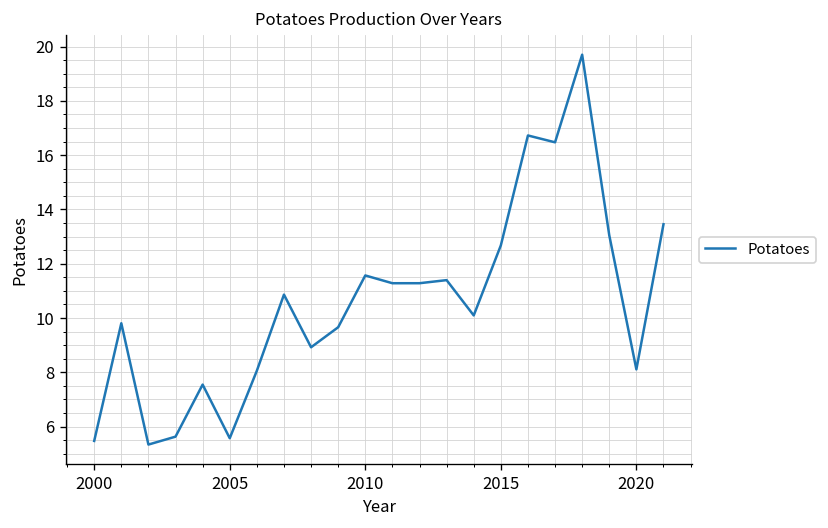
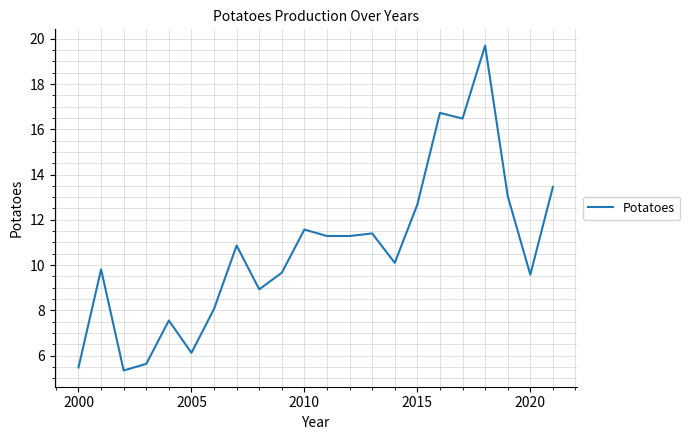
  {
    "2000": 5.5,
-   "2005": 5.6,
+   "2005": 6.1,
    "2010": 11.6,
    "2015": 12.7,
-   "2020": 8.1
+   "2020": 9.6
  }
